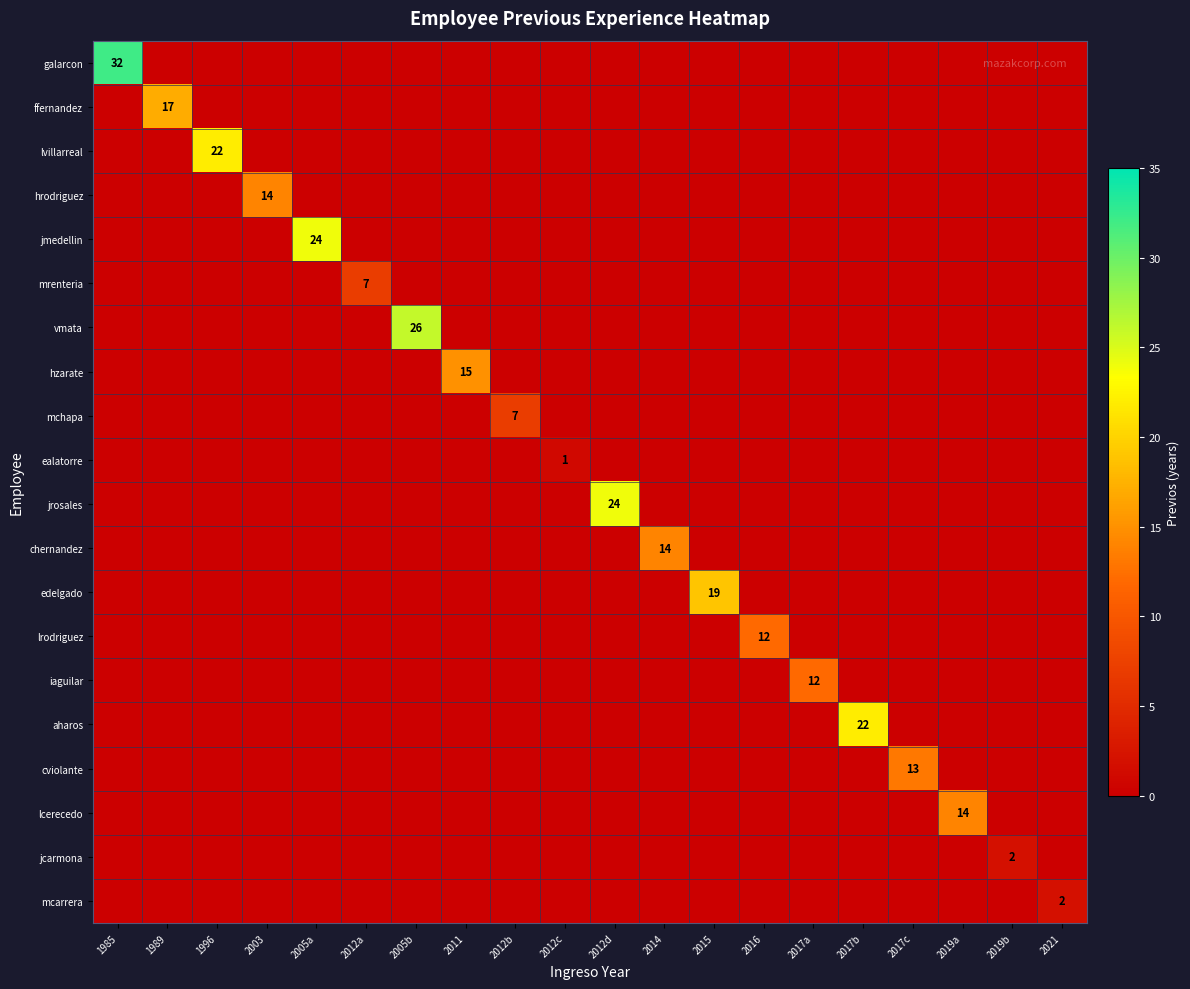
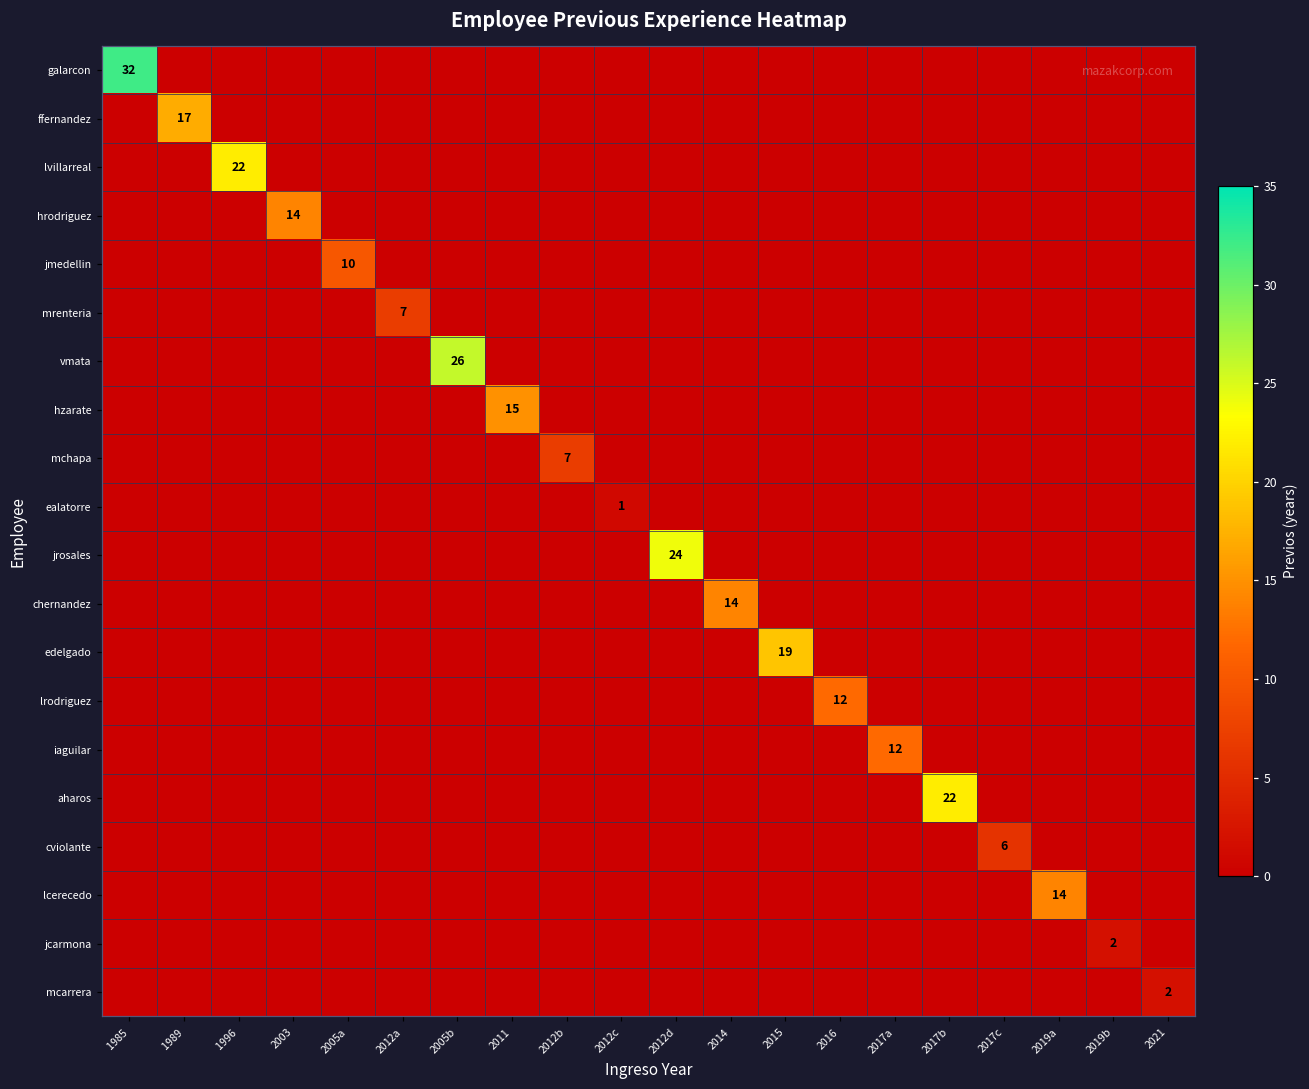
  {
    "galarcon": {
      "1985": 32
    },
    "ffernandez": {
      "1989": 17
    },
    "lvillarreal": {
      "1996": 22
    },
    "hrodriguez": {
      "2003": 14
    },
    "jmedellin": {
-     "2005a": 24
+     "2005a": 10
    },
    "mrenteria": {
      "2012a": 7
    },
    "vmata": {
      "2005b": 26
    },
    "hzarate": {
      "2011": 15
    },
    "mchapa": {
      "2012b": 7
    },
    "ealatorre": {
      "2012c": 1
    },
    "jrosales": {
      "2012d": 24
    },
    "chernandez": {
      "2014": 14
    },
    "edelgado": {
      "2015": 19
    },
    "lrodriguez": {
      "2016": 12
    },
    "iaguilar": {
      "2017a": 12
    },
    "aharos": {
      "2017b": 22
    },
    "cviolante": {
-     "2017c": 13
+     "2017c": 6
    },
    "lcerecedo": {
      "2019a": 14
    },
    "jcarmona": {
      "2019b": 2
    },
    "mcarrera": {
      "2021": 2
    }
  }
